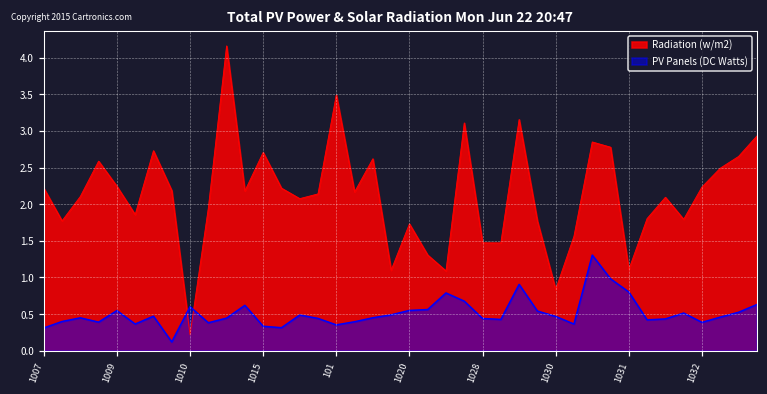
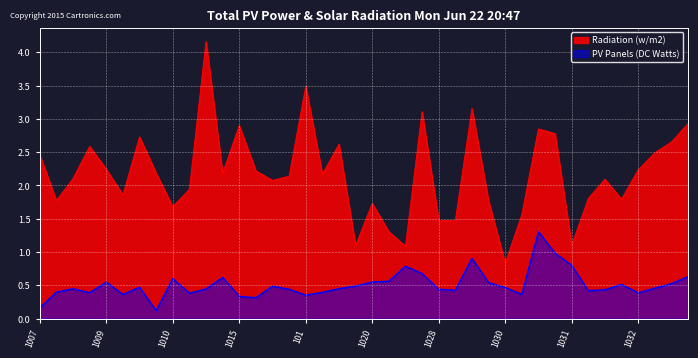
  {
    "Radiation (w/m2)": {
-     "1007": 2.2,
+     "1007": 2.5,
      "1009": 2.2,
-     "1010": 0.2,
-     "1015": 2.7,
+     "1010": 1.7,
+     "1015": 2.9,
      "101": 3.5,
      "1020": 1.7,
      "1028": 1.5,
      "1030": 0.8,
      "1031": 1.1,
      "1032": 2.2
    },
    "PV Panels (DC Watts)": {
-     "1007": 0.3,
+     "1007": 0.2,
      "1009": 0.5,
      "1010": 0.6,
      "1015": 0.3,
      "101": 0.4,
      "1020": 0.5,
      "1028": 0.4,
      "1030": 0.5,
      "1031": 0.8,
      "1032": 0.4
    }
  }
